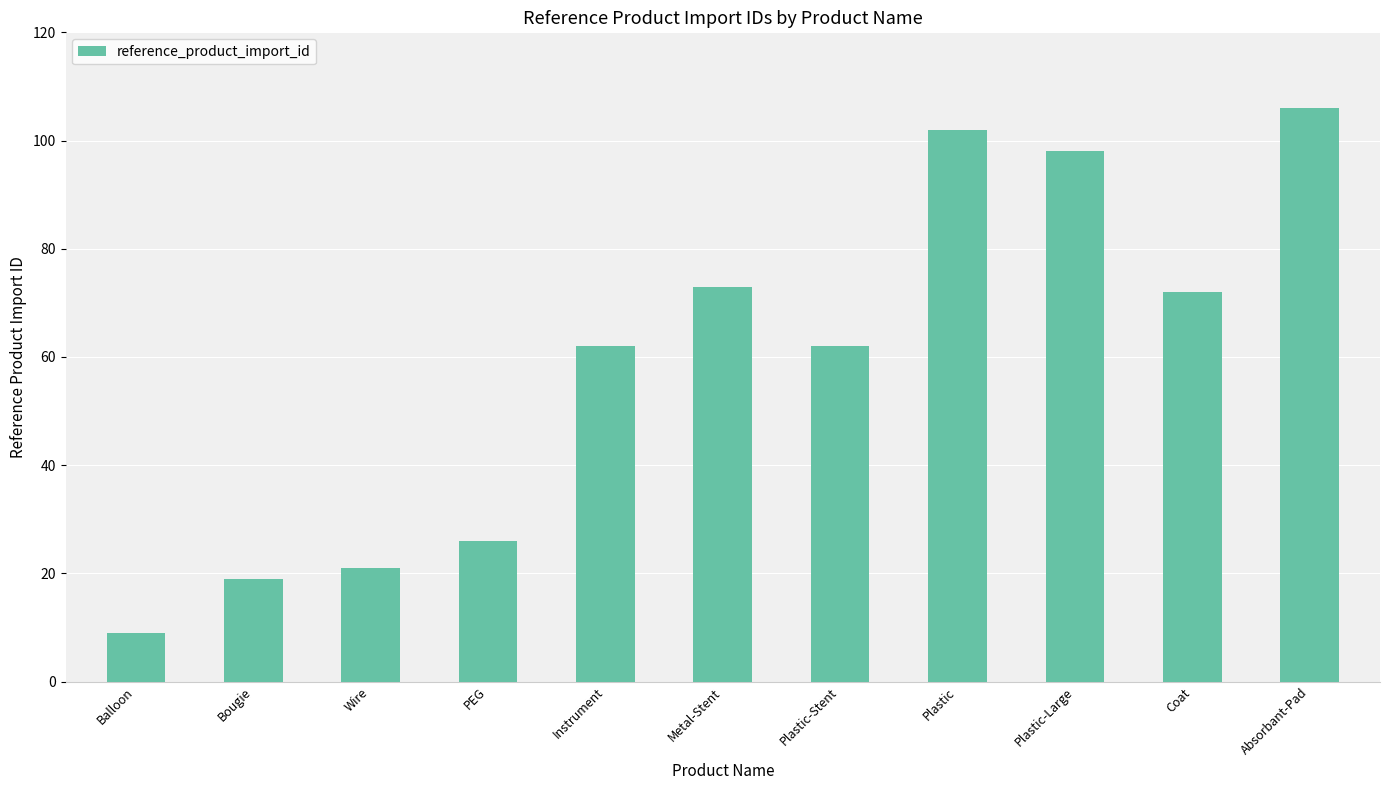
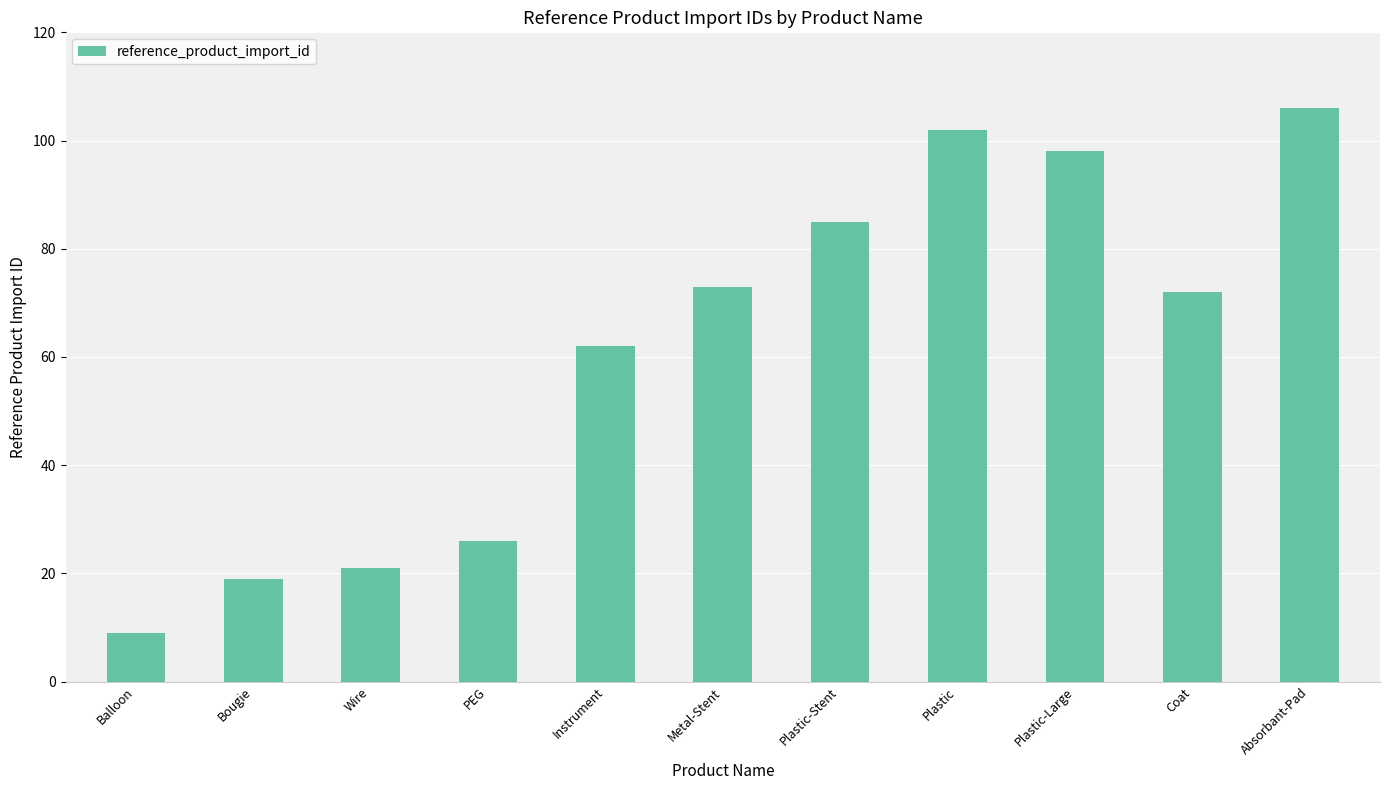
  {
    "Balloon": 9,
    "Bougie": 19,
    "Wire": 21,
    "PEG": 26,
    "Instrument": 62,
    "Metal-Stent": 73,
-   "Plastic-Stent": 62,
+   "Plastic-Stent": 85,
    "Plastic": 102,
    "Plastic-Large": 98,
    "Coat": 72,
    "Absorbant-Pad": 106
  }
